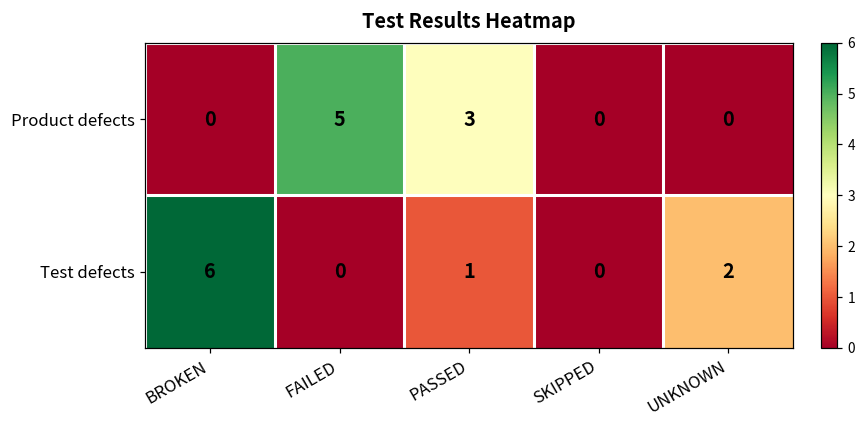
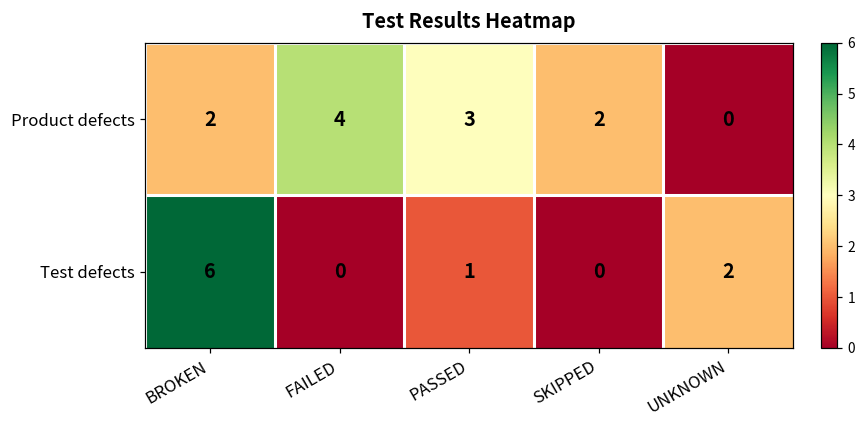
  {
    "Product defects": {
-     "BROKEN": 0,
-     "FAILED": 5,
+     "BROKEN": 2,
+     "FAILED": 4,
      "PASSED": 3,
-     "SKIPPED": 0,
+     "SKIPPED": 2,
      "UNKNOWN": 0
    },
    "Test defects": {
      "BROKEN": 6,
      "FAILED": 0,
      "PASSED": 1,
      "SKIPPED": 0,
      "UNKNOWN": 2
    }
  }
